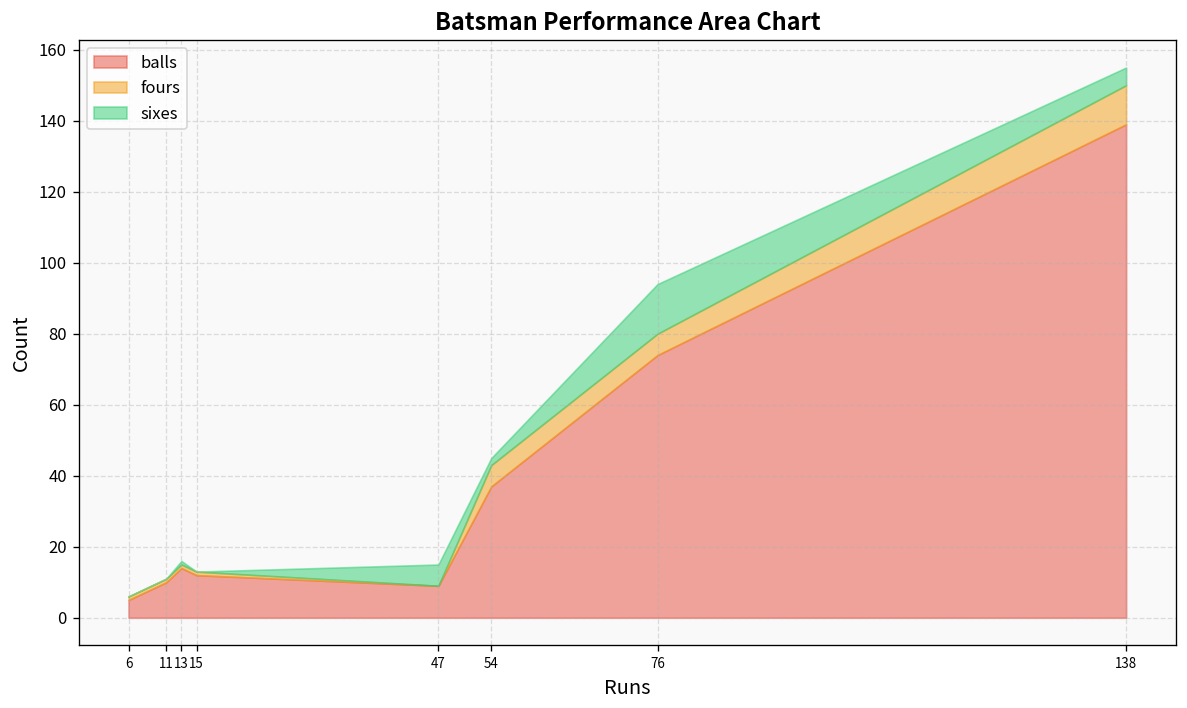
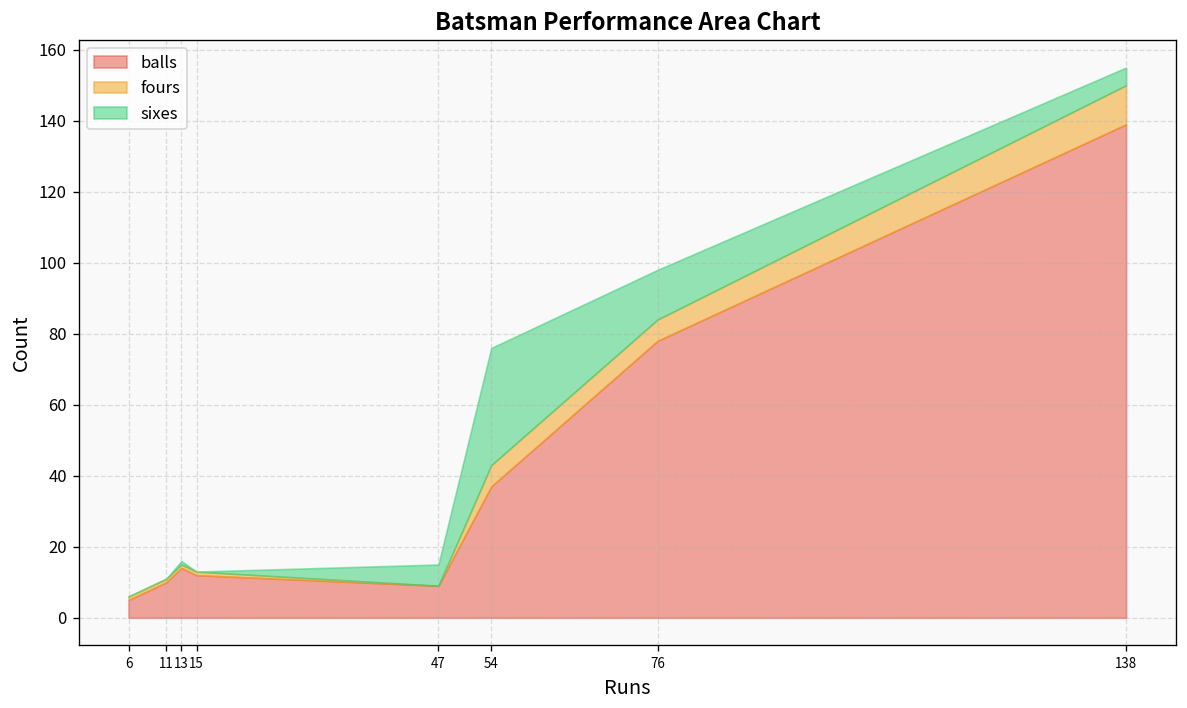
  {
    "balls": {
      "6": 5,
      "11": 10,
      "13": 14,
      "15": 12,
      "54": 37,
-     "76": 74,
+     "76": 78,
      "138": 139
    },
    "fours": {
      "13": 1,
      "54": 6,
      "76": 6,
      "138": 11
    },
    "sixes": {
      "13": 1,
      "47": 6,
-     "54": 2,
+     "54": 33,
      "76": 14,
      "138": 5
    }
  }
